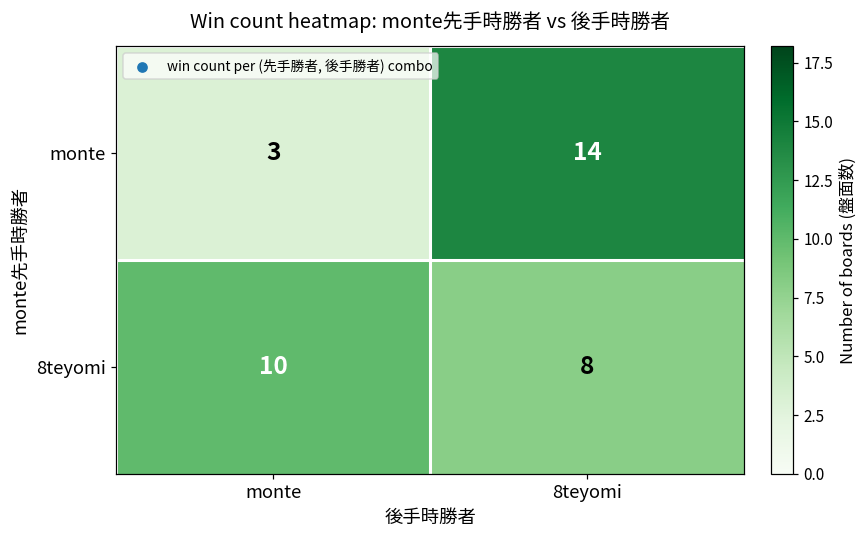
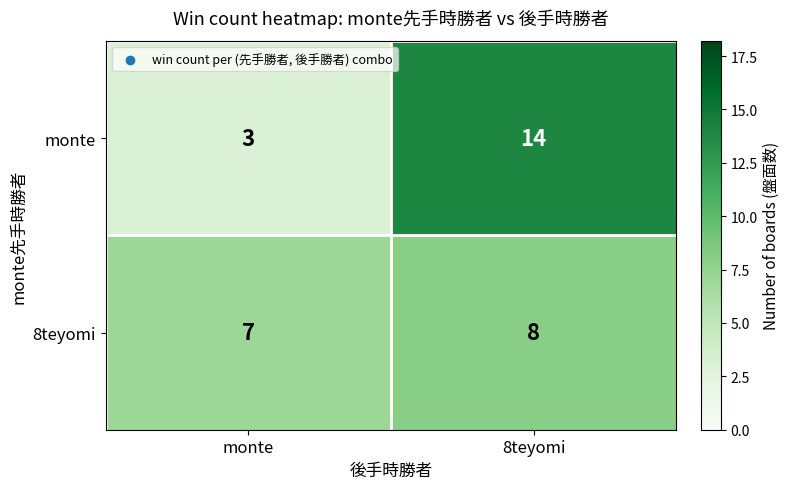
  {
    "monte": {
      "monte": 3,
      "8teyomi": 14
    },
    "8teyomi": {
-     "monte": 10,
+     "monte": 7,
      "8teyomi": 8
    }
  }
